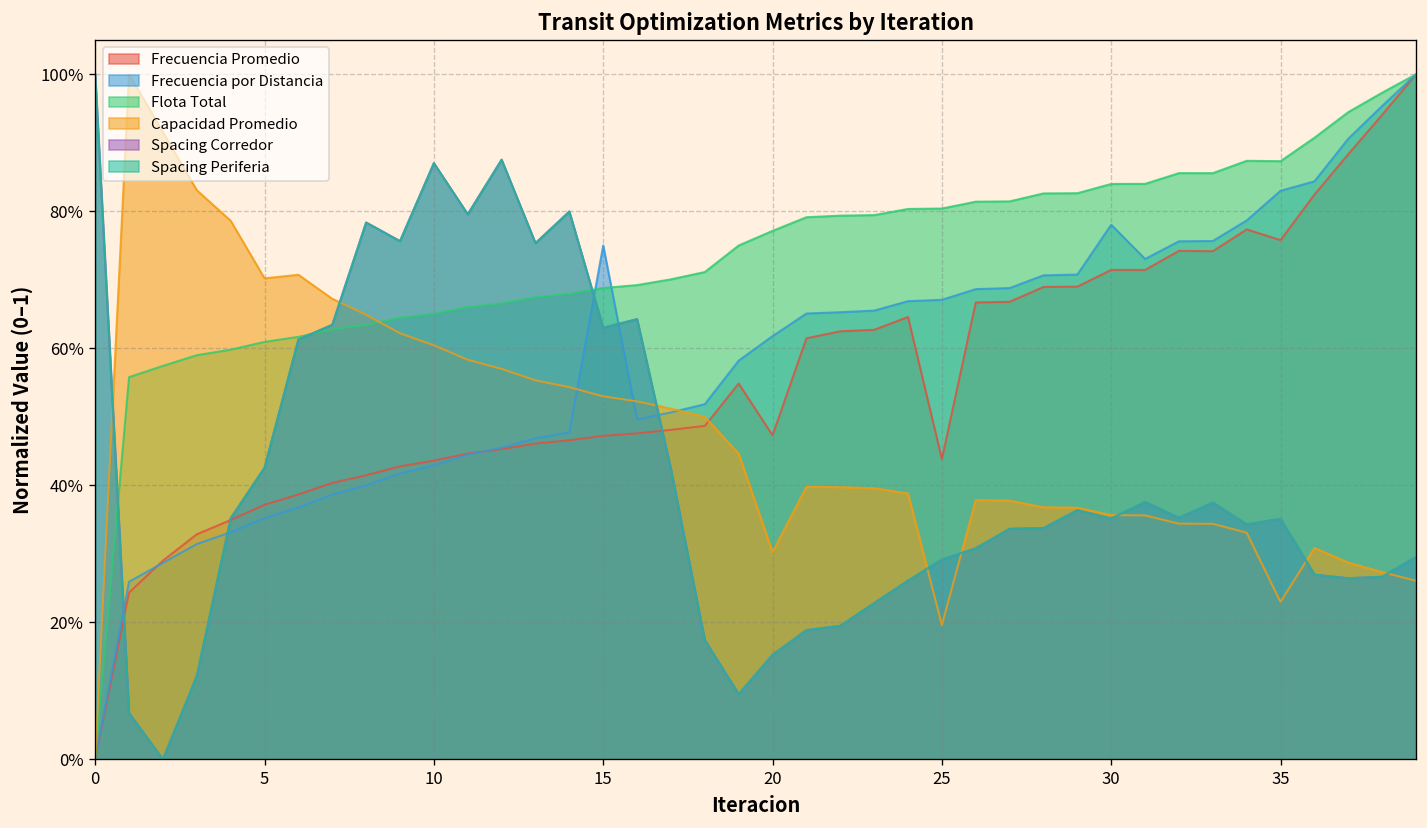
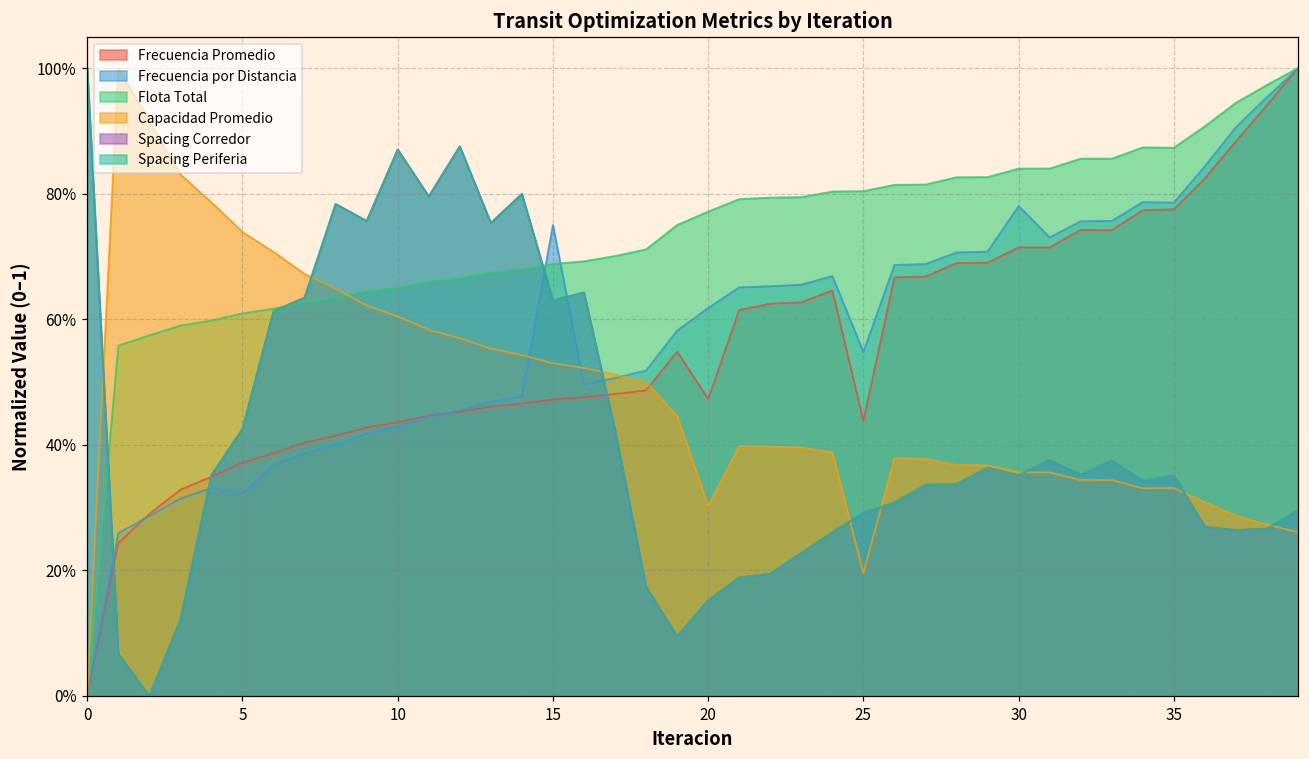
  {
    "Frecuencia Promedio": {
      "5": "37%",
      "10": "44%",
      "15": "47%",
      "20": "47%",
      "25": "44%",
      "30": "71%",
-     "35": "76%"
+     "35": "77%"
    },
    "Frecuencia por Distancia": {
-     "5": "35%",
+     "5": "32%",
      "10": "43%",
      "15": "75%",
      "20": "62%",
-     "25": "67%",
+     "25": "55%",
      "30": "78%",
-     "35": "83%"
+     "35": "79%"
    },
    "Capacidad Promedio": {
-     "5": "70%",
+     "5": "74%",
      "10": "60%",
      "15": "53%",
      "20": "30%",
      "25": "20%",
      "30": "36%",
-     "35": "23%"
+     "35": "33%"
    }
  }
